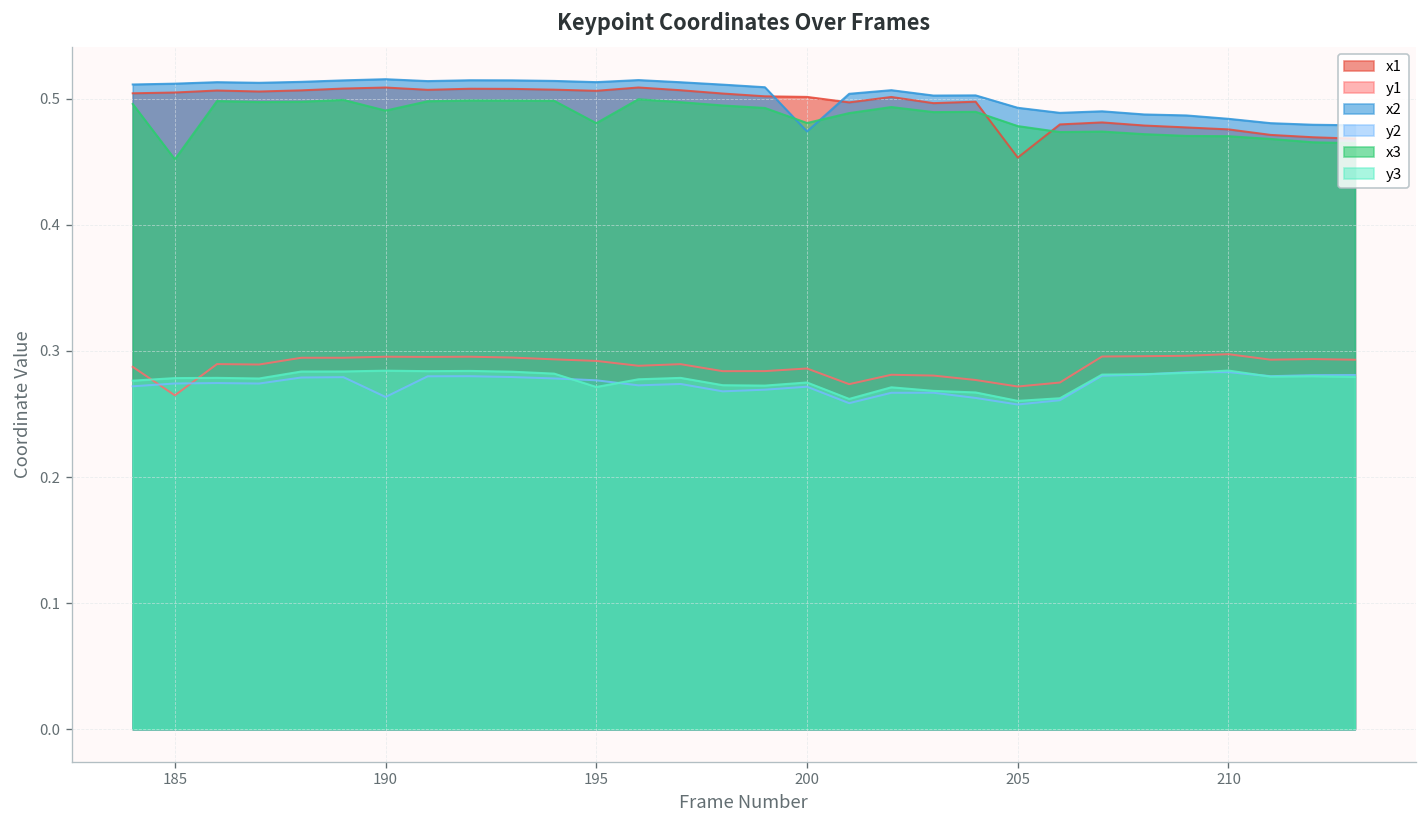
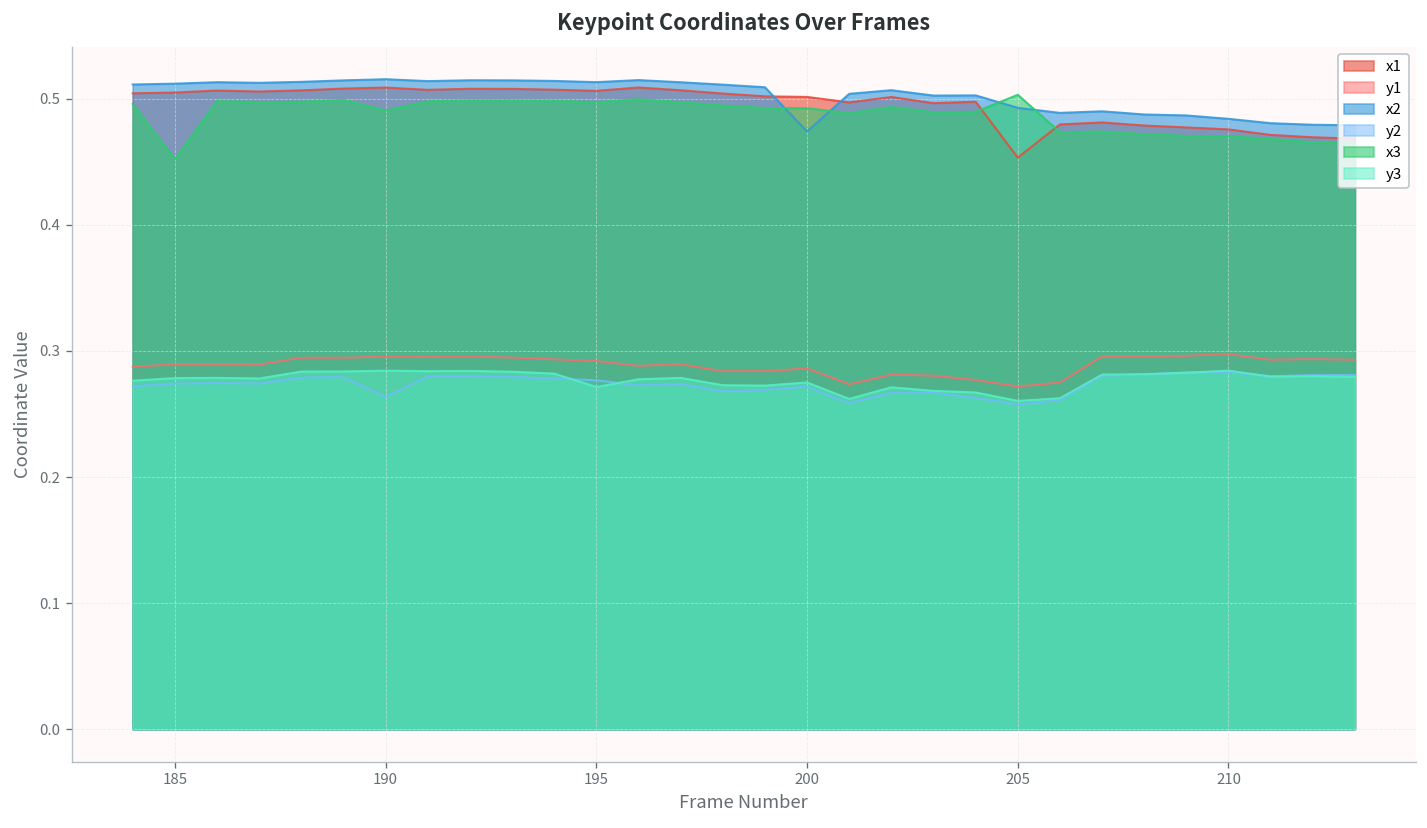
  {
    "x1": {
      "185": 0.505,
      "190": 0.509,
      "195": 0.506,
      "200": 0.502,
      "205": 0.453,
      "210": 0.476
    },
    "y1": {
-     "185": 0.265,
+     "185": 0.290,
      "190": 0.295,
      "195": 0.292,
      "200": 0.286,
      "205": 0.272,
      "210": 0.297
    },
    "x2": {
      "185": 0.512,
      "190": 0.516,
      "195": 0.513,
      "200": 0.474,
      "205": 0.493,
      "210": 0.484
    },
    "y2": {
      "185": 0.274,
      "190": 0.264,
      "195": 0.277,
      "200": 0.272,
      "205": 0.258
    },
    "x3": {
      "185": 0.452,
      "190": 0.491,
-     "195": 0.481,
-     "200": 0.481,
-     "205": 0.478,
+     "195": 0.497,
+     "200": 0.493,
+     "205": 0.503,
      "210": 0.470
    },
    "y3": {
      "185": 0.279,
      "190": 0.284,
      "195": 0.271,
      "200": 0.275,
      "205": 0.260
    }
  }
